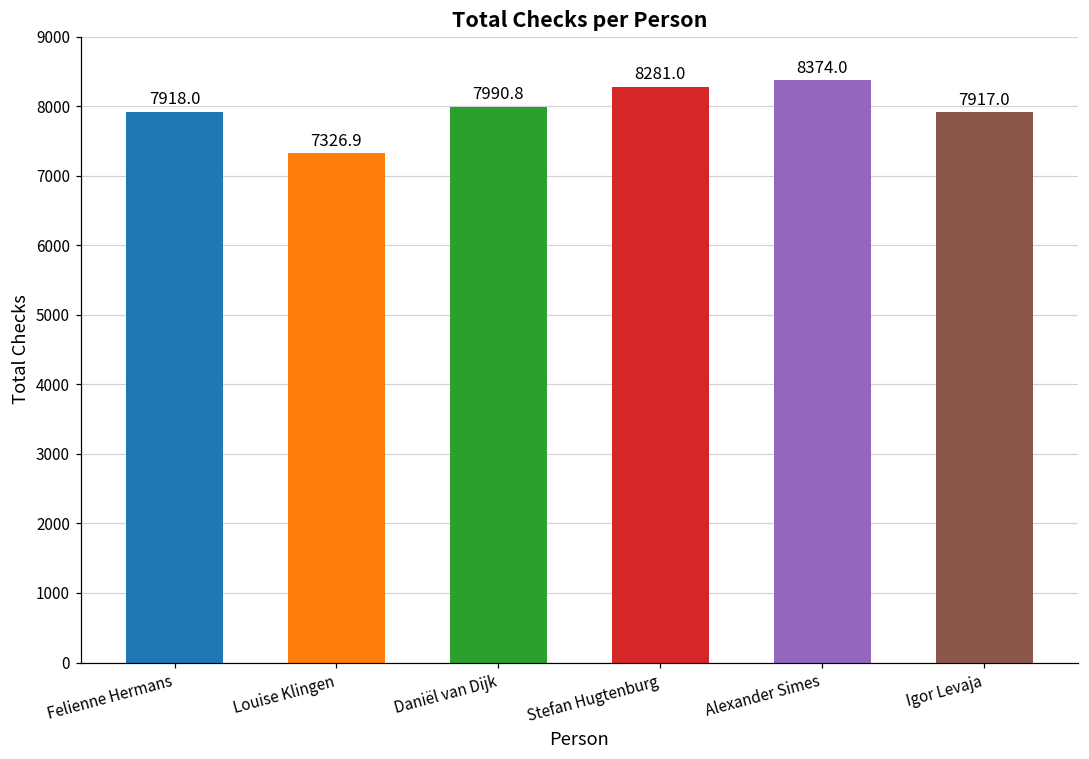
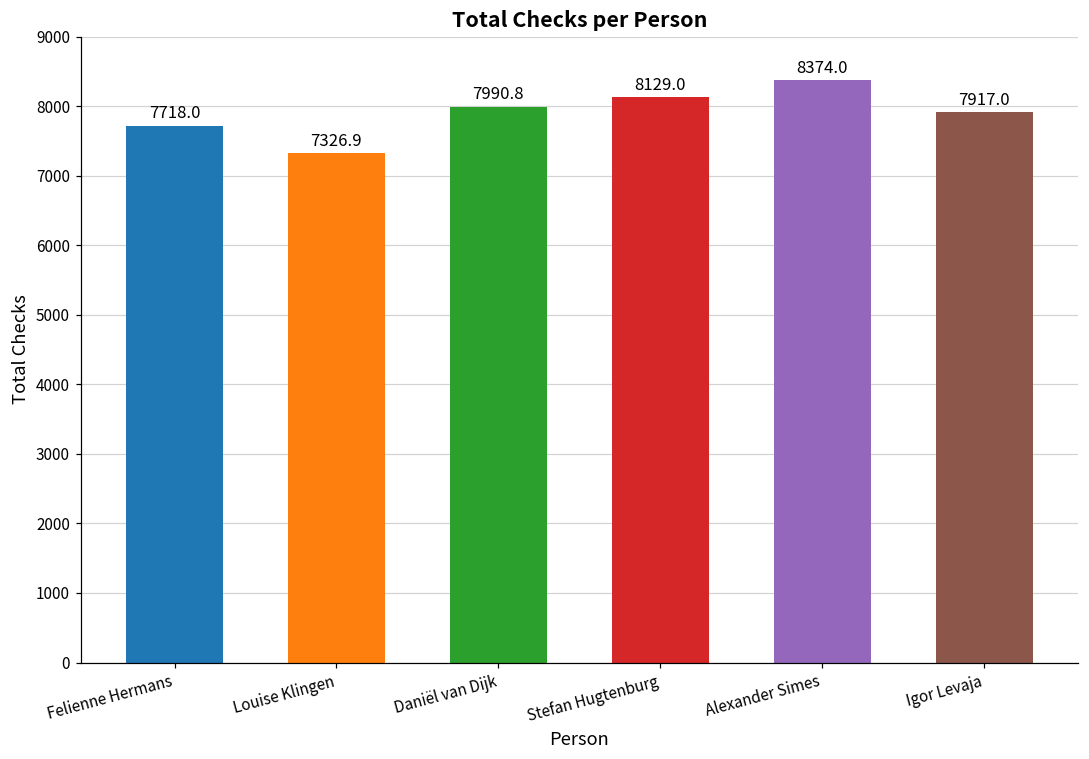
  {
-   "Felienne Hermans": 7918.0,
+   "Felienne Hermans": 7718.0,
    "Louise Klingen": 7326.9,
    "Daniël van Dijk": 7990.8,
-   "Stefan Hugtenburg": 8281.0,
+   "Stefan Hugtenburg": 8129.0,
    "Alexander Simes": 8374.0,
    "Igor Levaja": 7917.0
  }
